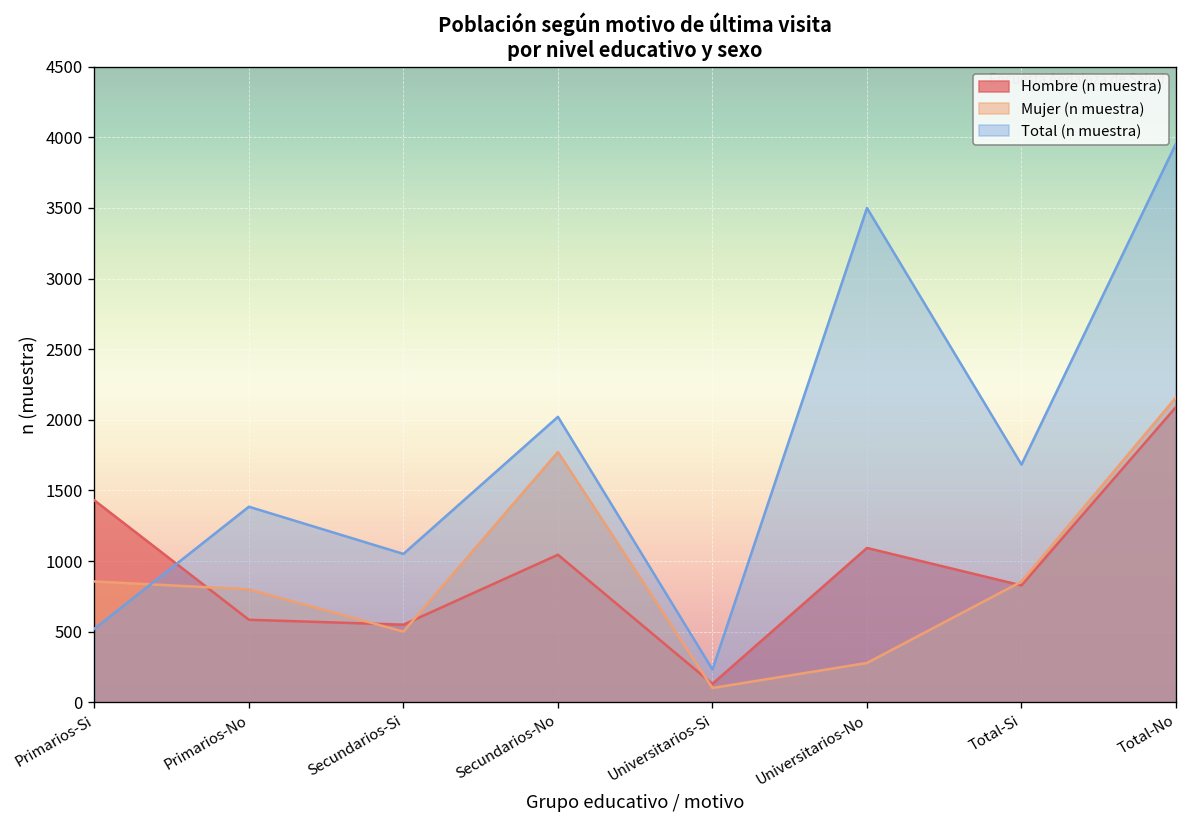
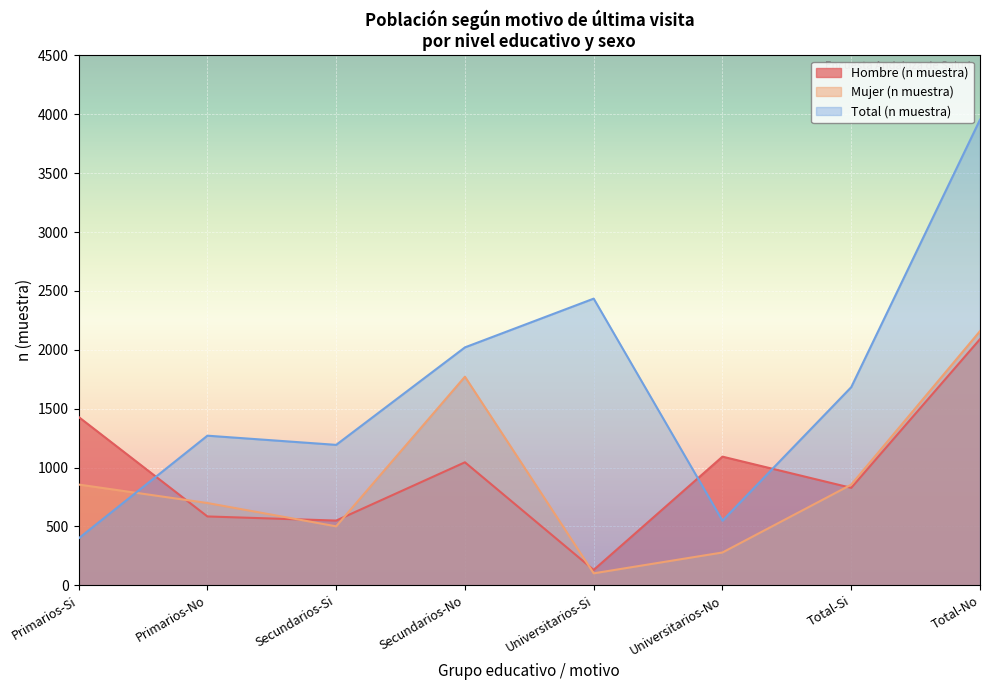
  {
    "Hombre (n muestra)": {
      "Primarios-Si": 1430,
      "Primarios-No": 590,
      "Secundarios-Si": 550,
      "Secundarios-No": 1050,
      "Universitarios-Si": 130,
      "Universitarios-No": 1090,
      "Total-Si": 830,
      "Total-No": 2090
    },
    "Mujer (n muestra)": {
      "Primarios-Si": 860,
-     "Primarios-No": 800,
+     "Primarios-No": 700,
      "Secundarios-Si": 500,
      "Secundarios-No": 1770,
      "Universitarios-Si": 100,
      "Universitarios-No": 280,
      "Total-Si": 860,
      "Total-No": 2160
    },
    "Total (n muestra)": {
-     "Primarios-Si": 520,
-     "Primarios-No": 1390,
-     "Secundarios-Si": 1050,
+     "Primarios-Si": 400,
+     "Primarios-No": 1270,
+     "Secundarios-Si": 1190,
      "Secundarios-No": 2020,
-     "Universitarios-Si": 230,
-     "Universitarios-No": 3500,
+     "Universitarios-Si": 2440,
+     "Universitarios-No": 550,
      "Total-Si": 1680,
      "Total-No": 3960
    }
  }
